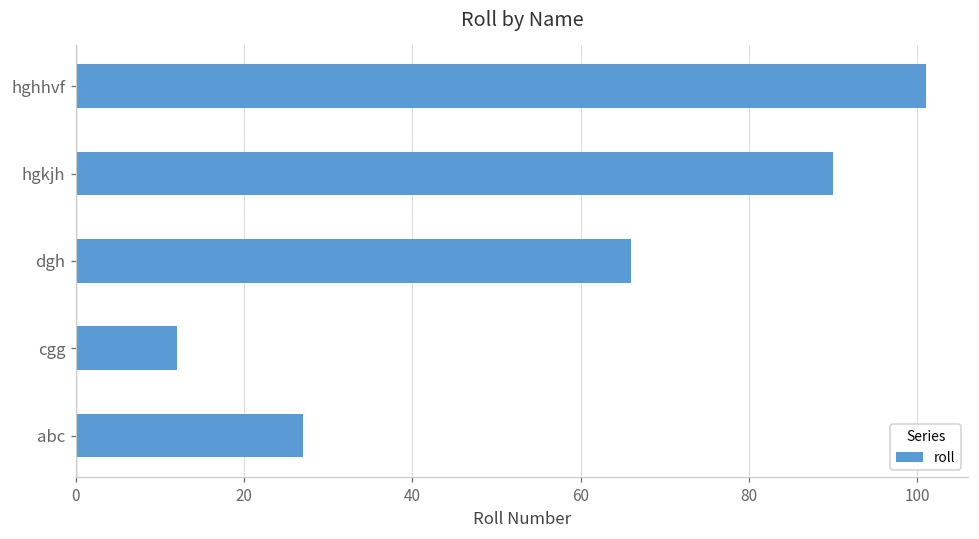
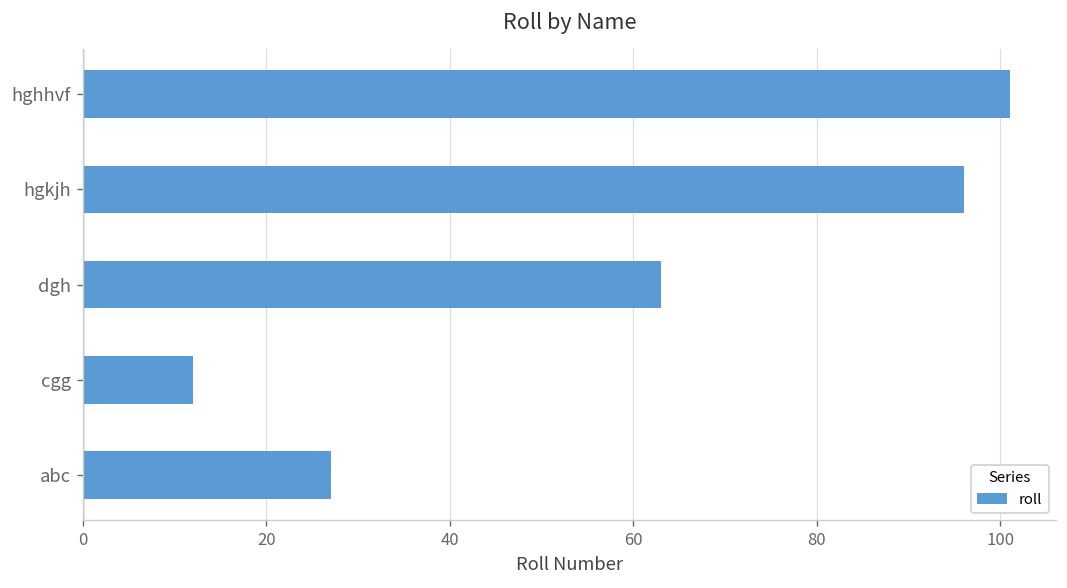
  {
    "hghhvf": 101,
-   "hgkjh": 90,
-   "dgh": 66,
+   "hgkjh": 96,
+   "dgh": 63,
    "cgg": 12,
    "abc": 27
  }
